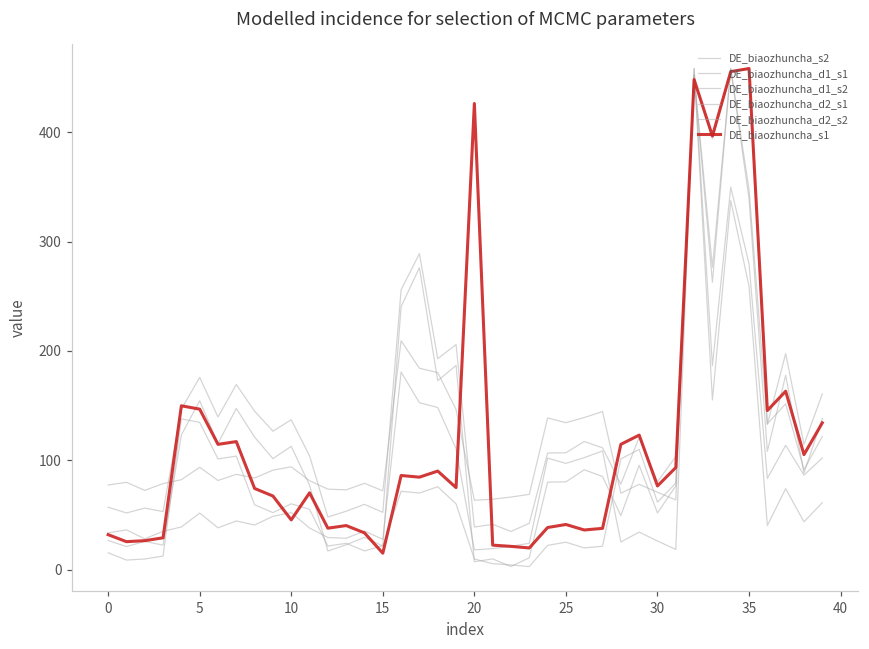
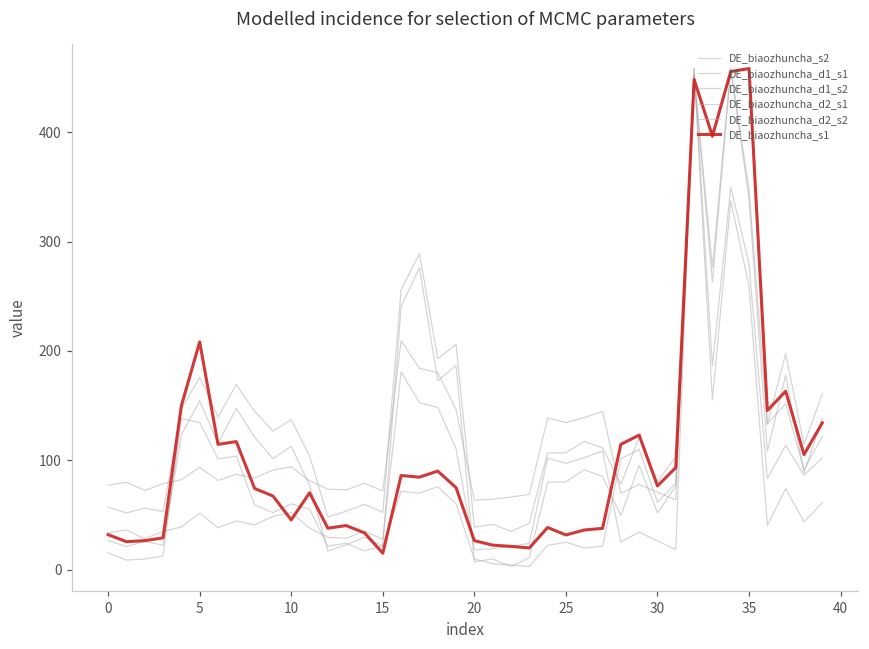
  {
    "DE_biaozhuncha_s1": {
-     "5": 150,
+     "5": 210,
      "10": 50,
      "15": 20,
-     "20": 430,
-     "25": 40,
+     "20": 30,
+     "25": 30,
      "30": 80
    }
  }
